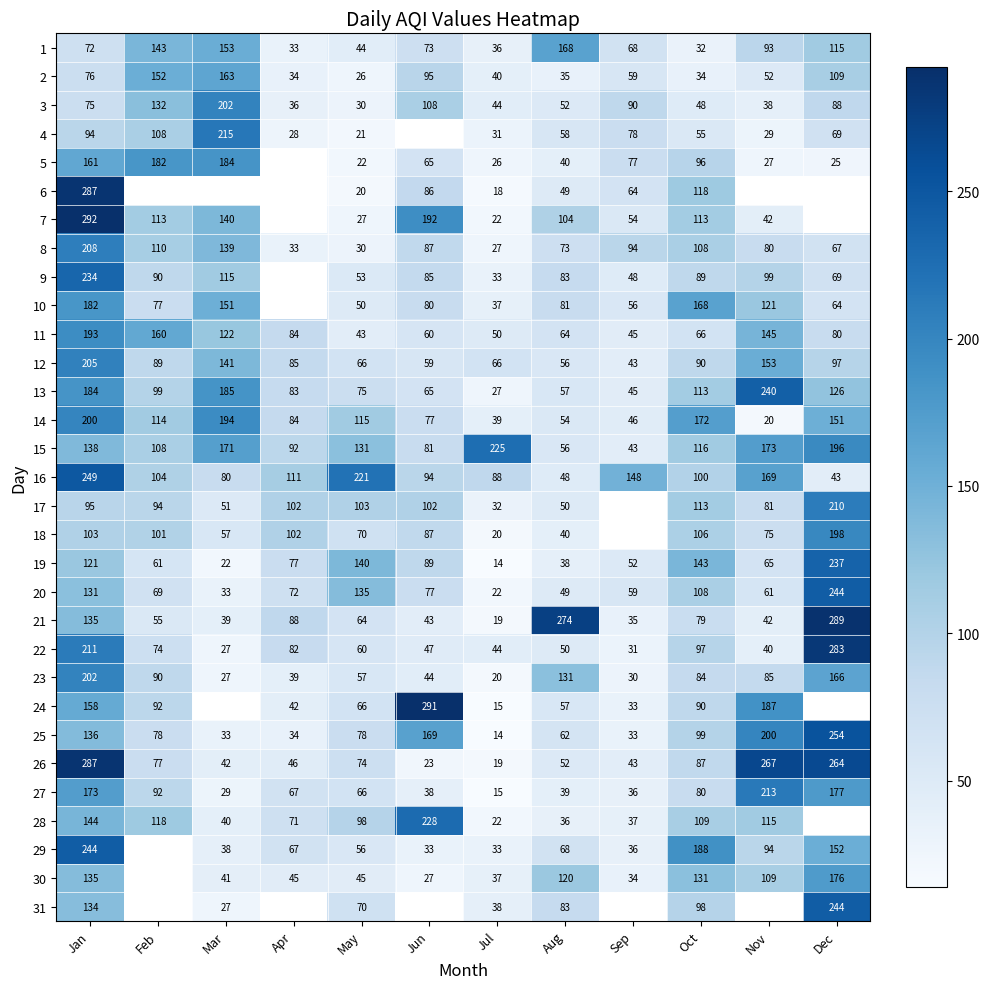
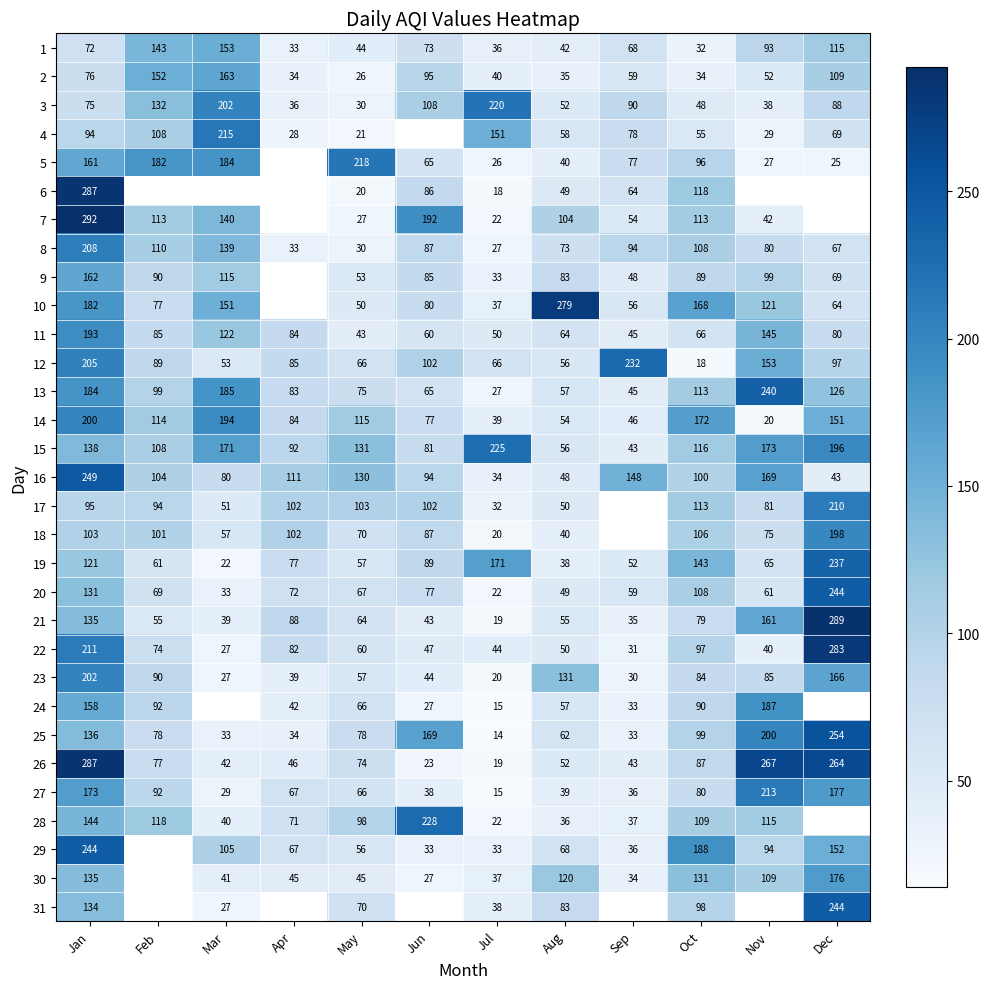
  {
    "1": {
      "Jan": 72,
      "Feb": 143,
      "Mar": 153,
      "Apr": 33,
      "May": 44,
      "Jun": 73,
      "Jul": 36,
-     "Aug": 168,
+     "Aug": 42,
      "Sep": 68,
      "Oct": 32,
      "Nov": 93,
      "Dec": 115
    },
    "3": {
      "Jan": 75,
      "Feb": 132,
      "Mar": 202,
      "Apr": 36,
      "May": 30,
      "Jun": 108,
-     "Jul": 44,
+     "Jul": 220,
      "Aug": 52,
      "Sep": 90,
      "Oct": 48,
      "Nov": 38,
      "Dec": 88
    },
    "4": {
      "Jan": 94,
      "Feb": 108,
      "Mar": 215,
      "Apr": 28,
      "May": 21,
-     "Jul": 31,
+     "Jul": 151,
      "Aug": 58,
      "Sep": 78,
      "Oct": 55,
      "Nov": 29,
      "Dec": 69
    },
    "5": {
      "Jan": 161,
      "Feb": 182,
      "Mar": 184,
-     "May": 22,
+     "May": 218,
      "Jun": 65,
      "Jul": 26,
      "Aug": 40,
      "Sep": 77,
      "Oct": 96,
      "Nov": 27,
      "Dec": 25
    },
    "9": {
-     "Jan": 234,
+     "Jan": 162,
      "Feb": 90,
      "Mar": 115,
      "May": 53,
      "Jun": 85,
      "Jul": 33,
      "Aug": 83,
      "Sep": 48,
      "Oct": 89,
      "Nov": 99,
      "Dec": 69
    },
    "10": {
      "Jan": 182,
      "Feb": 77,
      "Mar": 151,
      "May": 50,
      "Jun": 80,
      "Jul": 37,
-     "Aug": 81,
+     "Aug": 279,
      "Sep": 56,
      "Oct": 168,
      "Nov": 121,
      "Dec": 64
    },
    "11": {
      "Jan": 193,
-     "Feb": 160,
+     "Feb": 85,
      "Mar": 122,
      "Apr": 84,
      "May": 43,
      "Jun": 60,
      "Jul": 50,
      "Aug": 64,
      "Sep": 45,
      "Oct": 66,
      "Nov": 145,
      "Dec": 80
    },
    "12": {
      "Jan": 205,
      "Feb": 89,
-     "Mar": 141,
+     "Mar": 53,
      "Apr": 85,
      "May": 66,
-     "Jun": 59,
+     "Jun": 102,
      "Jul": 66,
      "Aug": 56,
-     "Sep": 43,
-     "Oct": 90,
+     "Sep": 232,
+     "Oct": 18,
      "Nov": 153,
      "Dec": 97
    },
    "16": {
      "Jan": 249,
      "Feb": 104,
      "Mar": 80,
      "Apr": 111,
-     "May": 221,
+     "May": 130,
      "Jun": 94,
-     "Jul": 88,
+     "Jul": 34,
      "Aug": 48,
      "Sep": 148,
      "Oct": 100,
      "Nov": 169,
      "Dec": 43
    },
    "19": {
      "Jan": 121,
      "Feb": 61,
      "Mar": 22,
      "Apr": 77,
-     "May": 140,
+     "May": 57,
      "Jun": 89,
-     "Jul": 14,
+     "Jul": 171,
      "Aug": 38,
      "Sep": 52,
      "Oct": 143,
      "Nov": 65,
      "Dec": 237
    },
    "20": {
      "Jan": 131,
      "Feb": 69,
      "Mar": 33,
      "Apr": 72,
-     "May": 135,
+     "May": 67,
      "Jun": 77,
      "Jul": 22,
      "Aug": 49,
      "Sep": 59,
      "Oct": 108,
      "Nov": 61,
      "Dec": 244
    },
    "21": {
      "Jan": 135,
      "Feb": 55,
      "Mar": 39,
      "Apr": 88,
      "May": 64,
      "Jun": 43,
      "Jul": 19,
-     "Aug": 274,
+     "Aug": 55,
      "Sep": 35,
      "Oct": 79,
-     "Nov": 42,
+     "Nov": 161,
      "Dec": 289
    },
    "24": {
      "Jan": 158,
      "Feb": 92,
      "Apr": 42,
      "May": 66,
-     "Jun": 291,
+     "Jun": 27,
      "Jul": 15,
      "Aug": 57,
      "Sep": 33,
      "Oct": 90,
      "Nov": 187
    },
    "29": {
      "Jan": 244,
-     "Mar": 38,
+     "Mar": 105,
      "Apr": 67,
      "May": 56,
      "Jun": 33,
      "Jul": 33,
      "Aug": 68,
      "Sep": 36,
      "Oct": 188,
      "Nov": 94,
      "Dec": 152
    }
  }
